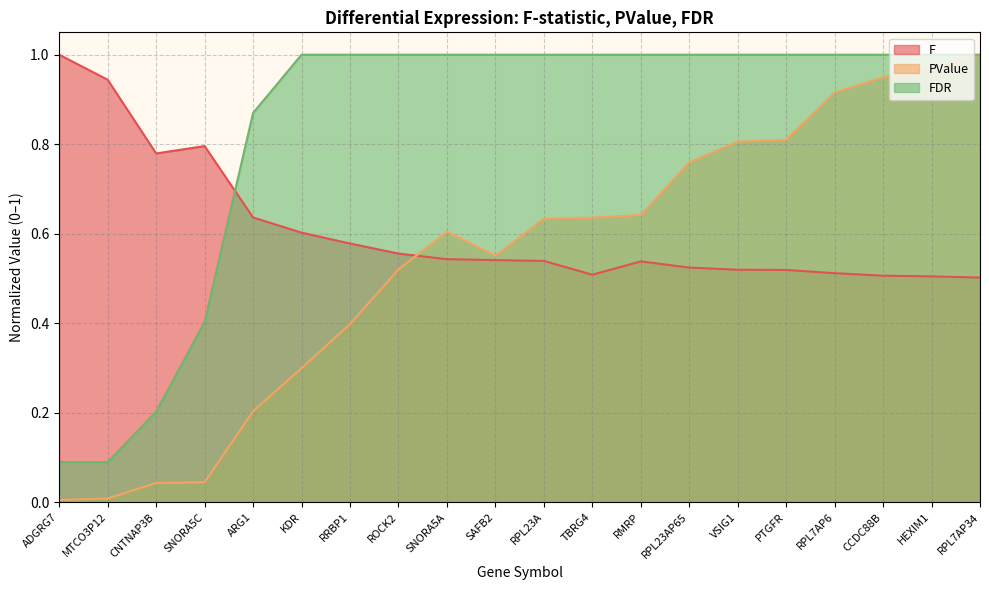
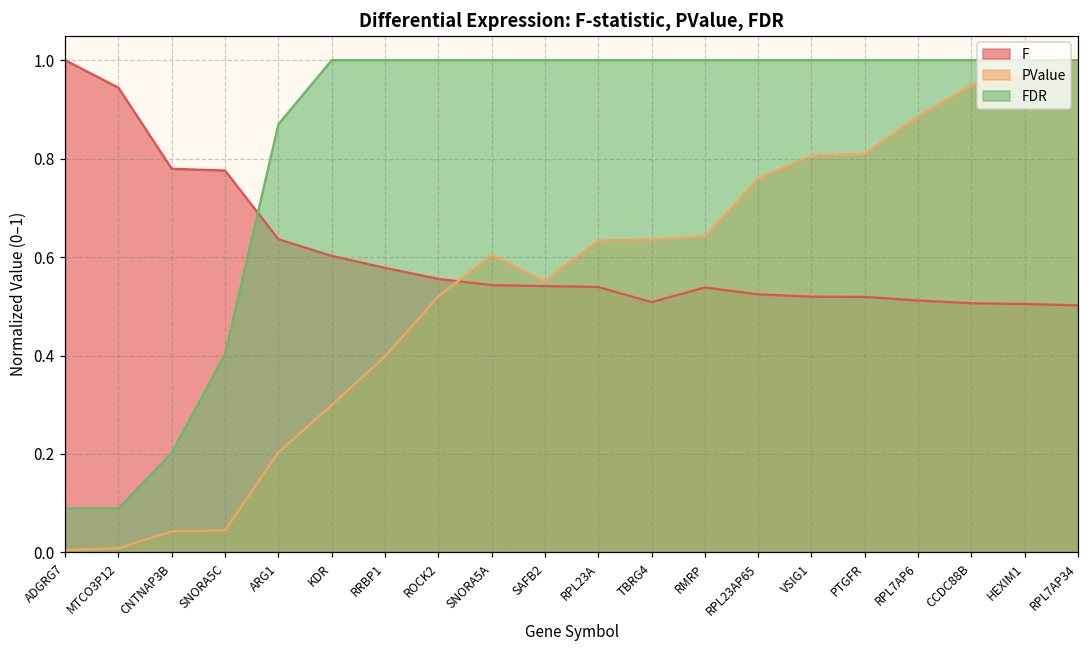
  {
    "F": {
      "ADGRG7": 1.00,
      "MTCO3P12": 0.94,
      "CNTNAP3B": 0.78,
-     "SNORA5C": 0.80,
+     "SNORA5C": 0.78,
      "ARG1": 0.64,
      "KDR": 0.60,
      "RRBP1": 0.58,
      "ROCK2": 0.56,
      "SNORA5A": 0.54,
      "SAFB2": 0.54,
      "RPL23A": 0.54,
      "TBRG4": 0.51,
      "RMRP": 0.54,
      "RPL23AP65": 0.52,
      "VSIG1": 0.52,
      "PTGFR": 0.52,
      "RPL7AP6": 0.51,
      "CCDC88B": 0.51,
      "HEXIM1": 0.50,
      "RPL7AP34": 0.50
    },
    "PValue": {
      "ADGRG7": 0.00,
      "MTCO3P12": 0.01,
      "CNTNAP3B": 0.04,
      "SNORA5C": 0.04,
      "ARG1": 0.20,
      "KDR": 0.30,
      "RRBP1": 0.40,
      "ROCK2": 0.52,
      "SNORA5A": 0.60,
      "SAFB2": 0.55,
      "RPL23A": 0.63,
      "TBRG4": 0.64,
      "RMRP": 0.64,
      "RPL23AP65": 0.76,
      "VSIG1": 0.81,
      "PTGFR": 0.81,
-     "RPL7AP6": 0.92,
+     "RPL7AP6": 0.89,
      "CCDC88B": 0.95
    },
    "FDR": {
      "ADGRG7": 0.09,
      "MTCO3P12": 0.09,
      "CNTNAP3B": 0.20,
      "SNORA5C": 0.40,
      "ARG1": 0.87,
      "KDR": 1.00,
      "RRBP1": 1.00,
      "ROCK2": 1.00,
      "SNORA5A": 1.00,
      "SAFB2": 1.00,
      "RPL23A": 1.00,
      "TBRG4": 1.00,
      "RMRP": 1.00,
      "RPL23AP65": 1.00,
      "VSIG1": 1.00,
      "PTGFR": 1.00,
      "RPL7AP6": 1.00,
      "CCDC88B": 1.00
    }
  }
